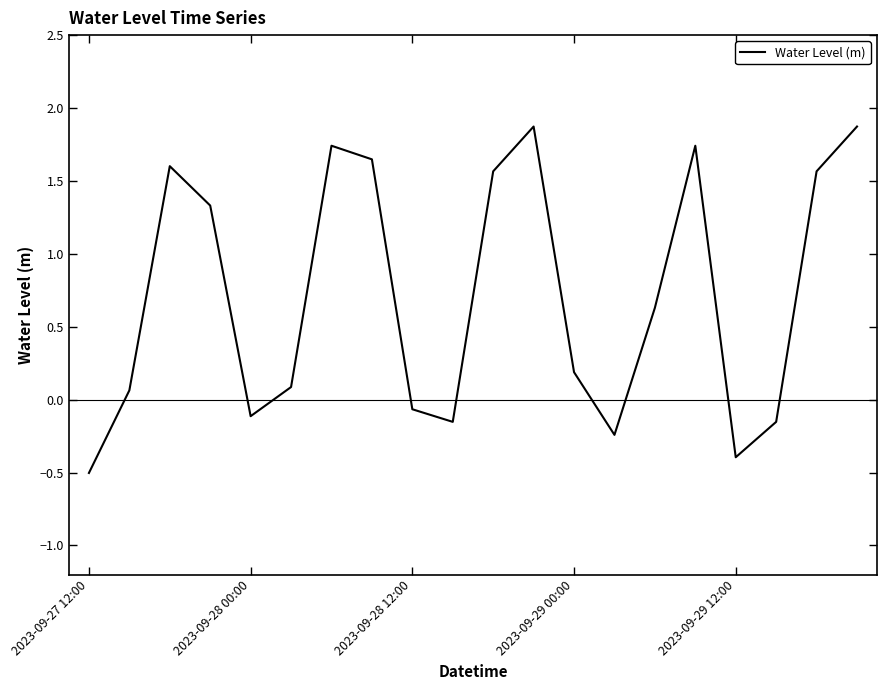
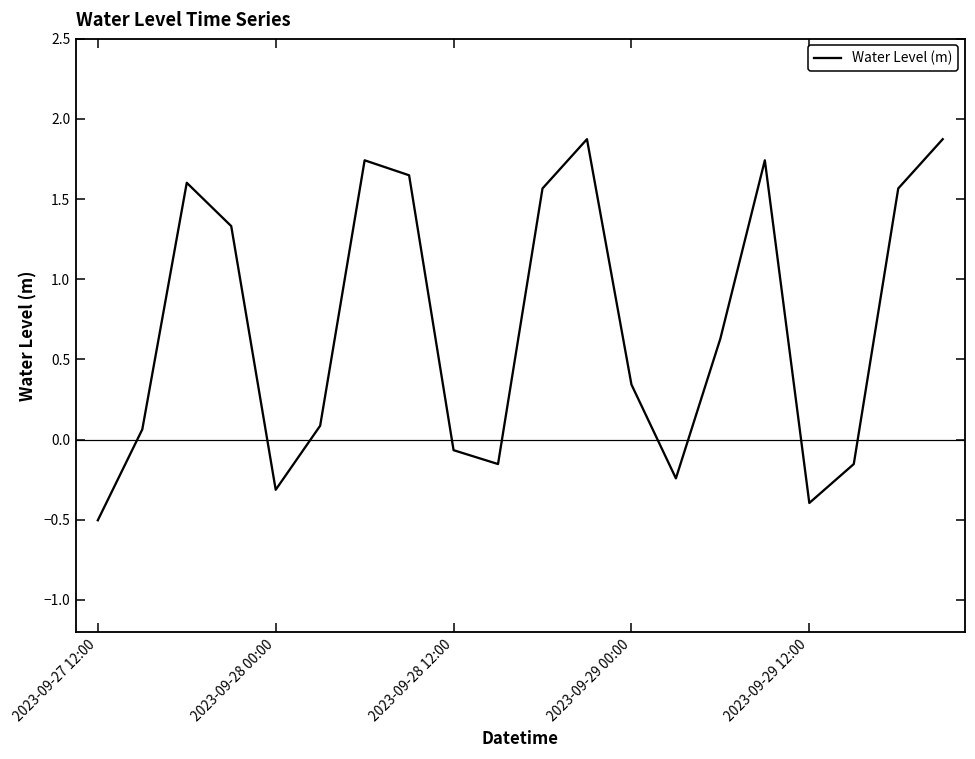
  {
    "2023-09-27 12:00": -0.50,
-   "2023-09-28 00:00": -0.11,
+   "2023-09-28 00:00": -0.31,
    "2023-09-28 12:00": -0.07,
-   "2023-09-29 00:00": 0.19,
+   "2023-09-29 00:00": 0.34,
    "2023-09-29 12:00": -0.40
  }
